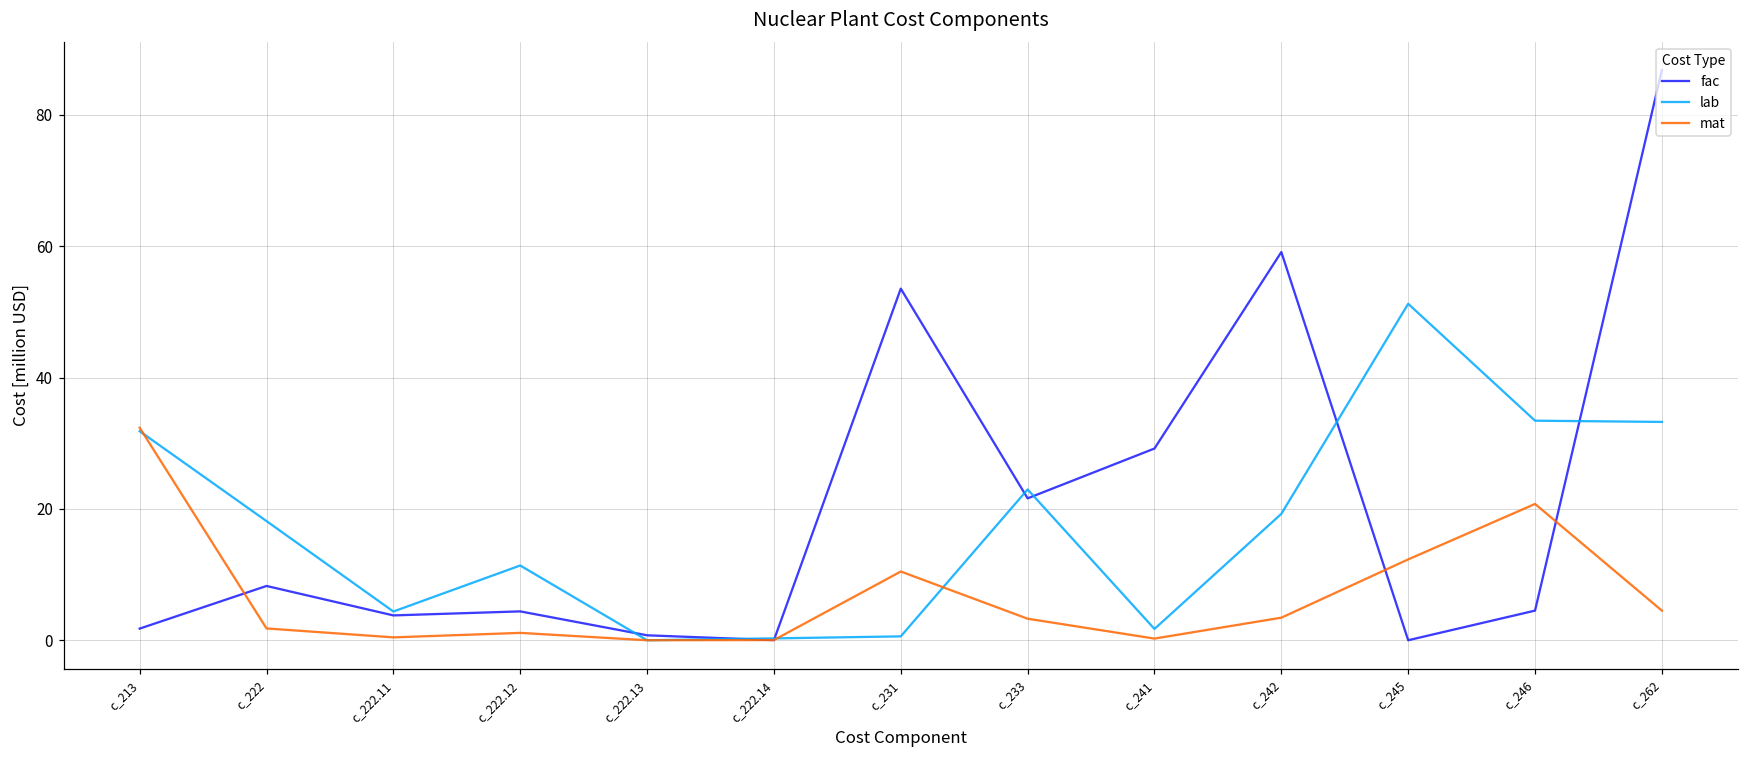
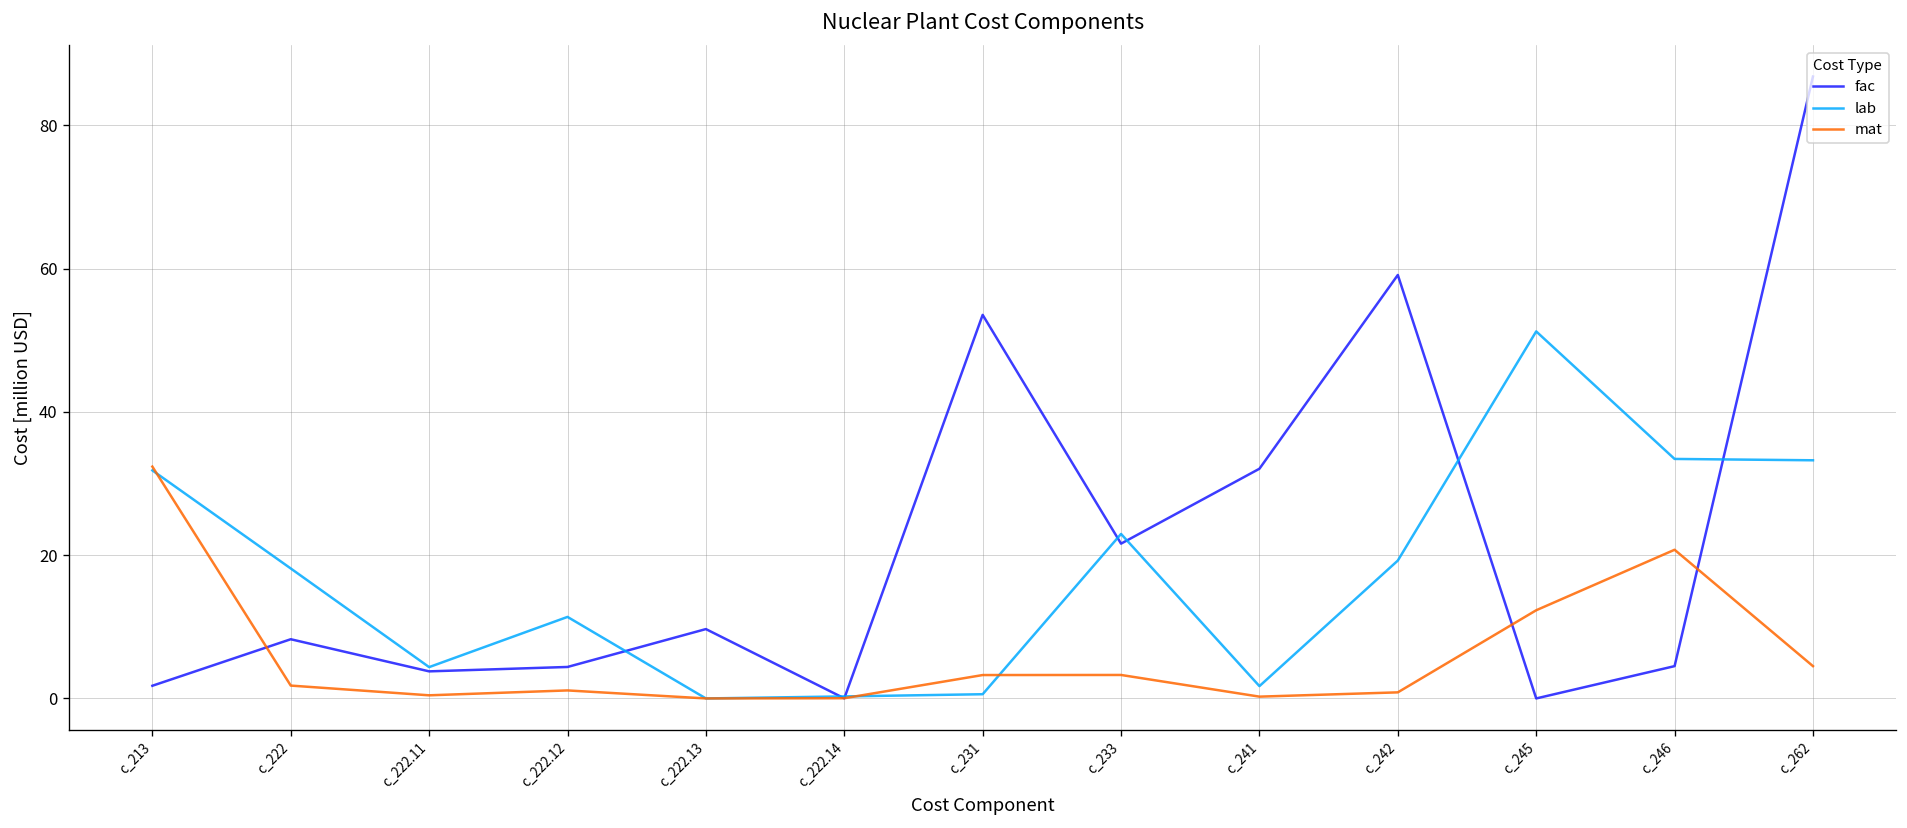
  {
    "fac": {
      "c_213": 2,
      "c_222": 8,
      "c_222.11": 4,
      "c_222.12": 4,
-     "c_222.13": 1,
+     "c_222.13": 10,
      "c_231": 54,
      "c_233": 22,
-     "c_241": 29,
+     "c_241": 32,
      "c_242": 59,
      "c_245": 0,
      "c_246": 5
    },
    "lab": {
      "c_213": 32,
      "c_222": 18,
      "c_222.11": 4,
      "c_222.12": 11,
      "c_231": 1,
      "c_233": 23,
      "c_241": 2,
      "c_242": 19,
      "c_245": 51,
      "c_246": 33,
      "c_262": 33
    },
    "mat": {
      "c_213": 32,
      "c_222": 2,
      "c_222.11": 0,
      "c_222.12": 1,
-     "c_231": 10,
+     "c_231": 3,
      "c_233": 3,
      "c_241": 0,
-     "c_242": 3,
+     "c_242": 1,
      "c_245": 12,
      "c_246": 21,
      "c_262": 5
    }
  }
